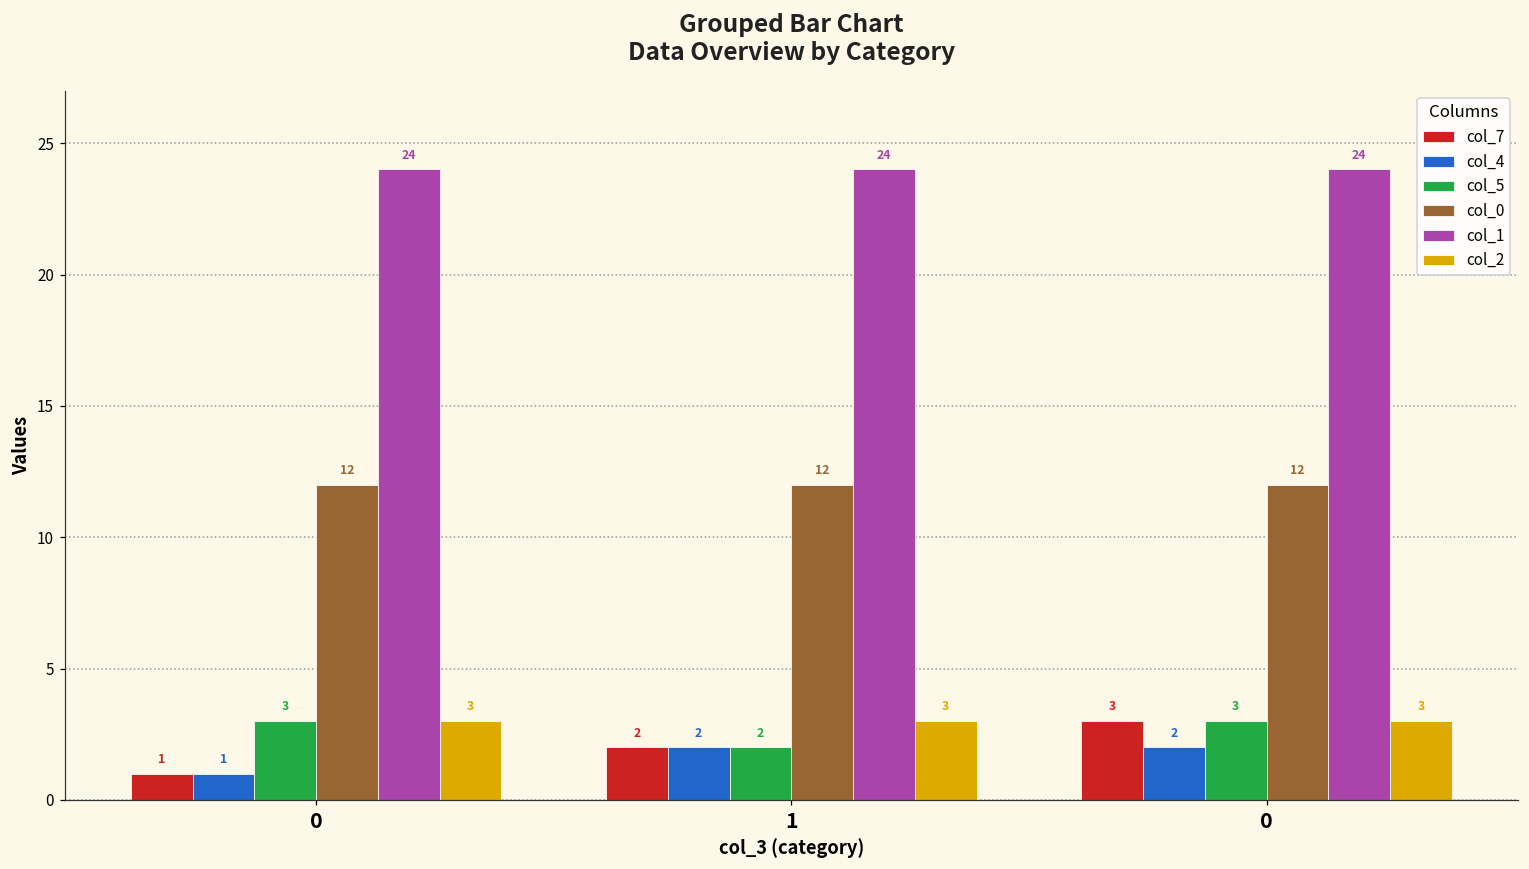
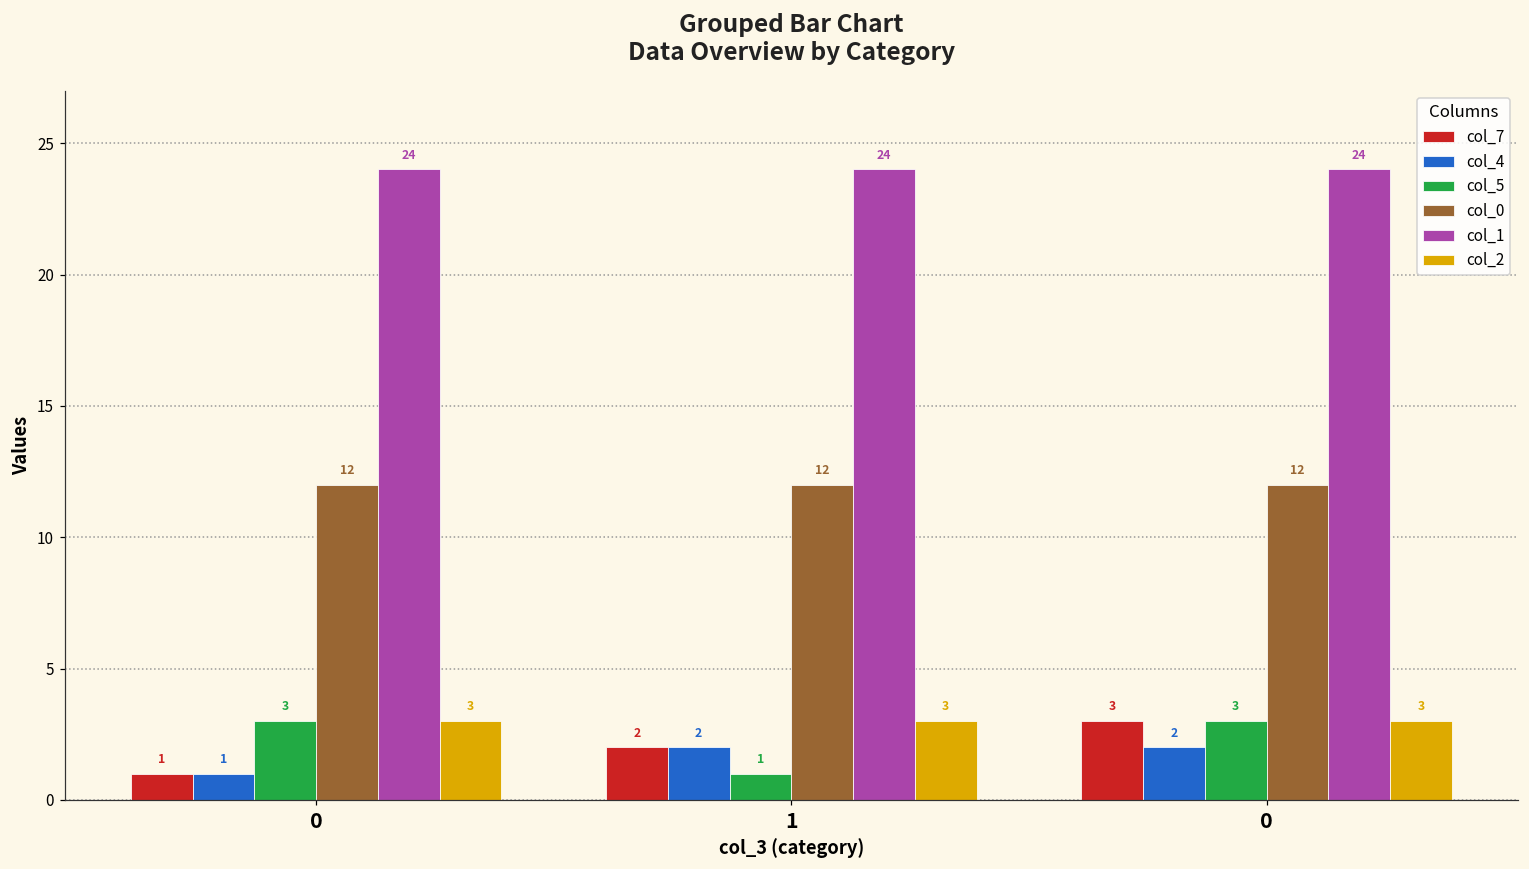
  {
    "col_7": {
      "1": 2
    },
    "col_4": {
      "1": 2
    },
    "col_5": {
-     "1": 2
+     "1": 1
    },
    "col_0": {
      "1": 12
    },
    "col_1": {
      "1": 24
    },
    "col_2": {
      "1": 3
    }
  }
